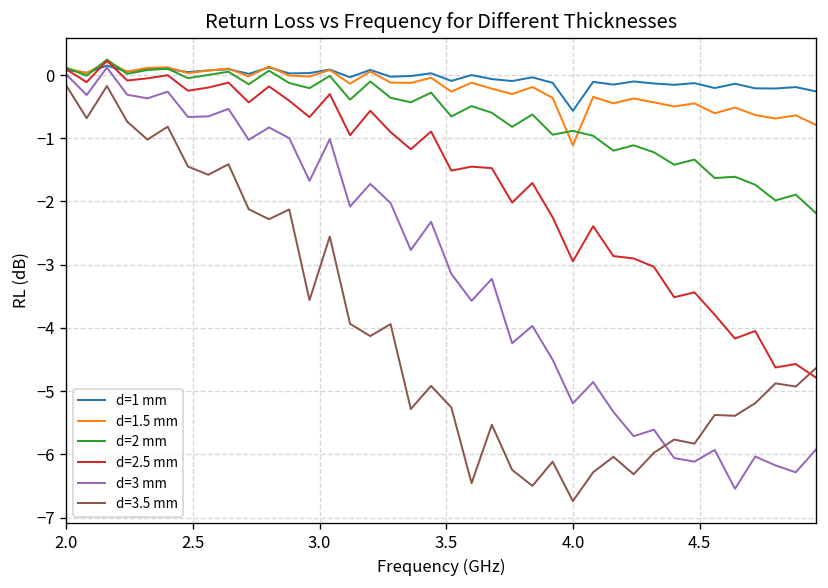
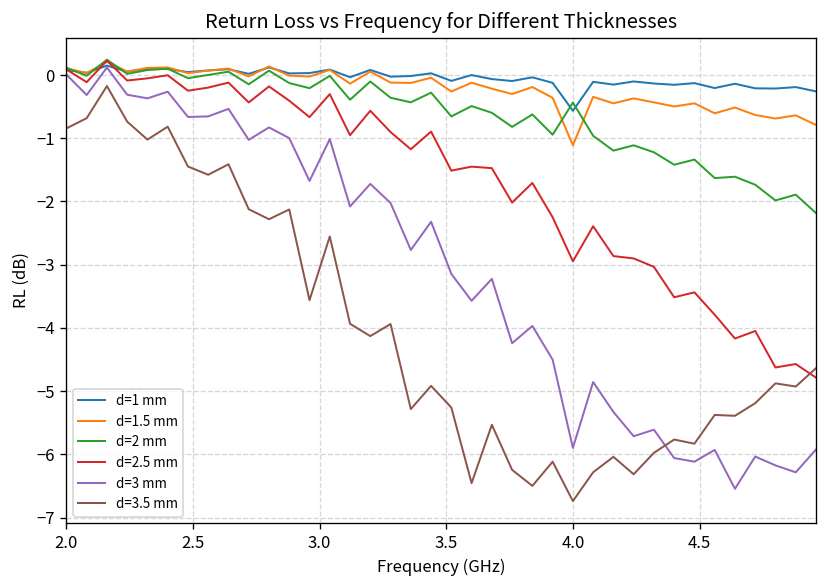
  {
    "d=1 mm": {
      "4.0": -0.6
    },
    "d=1.5 mm": {
      "4.0": -1.1
    },
    "d=2 mm": {
-     "4.0": -0.9
+     "4.0": -0.4
    },
    "d=2.5 mm": {
      "4.0": -2.9
    },
    "d=3 mm": {
      "2.0": 0.0,
-     "4.0": -5.2
+     "4.0": -5.9
    },
    "d=3.5 mm": {
-     "2.0": -0.2,
+     "2.0": -0.8,
      "4.0": -6.7
    }
  }
